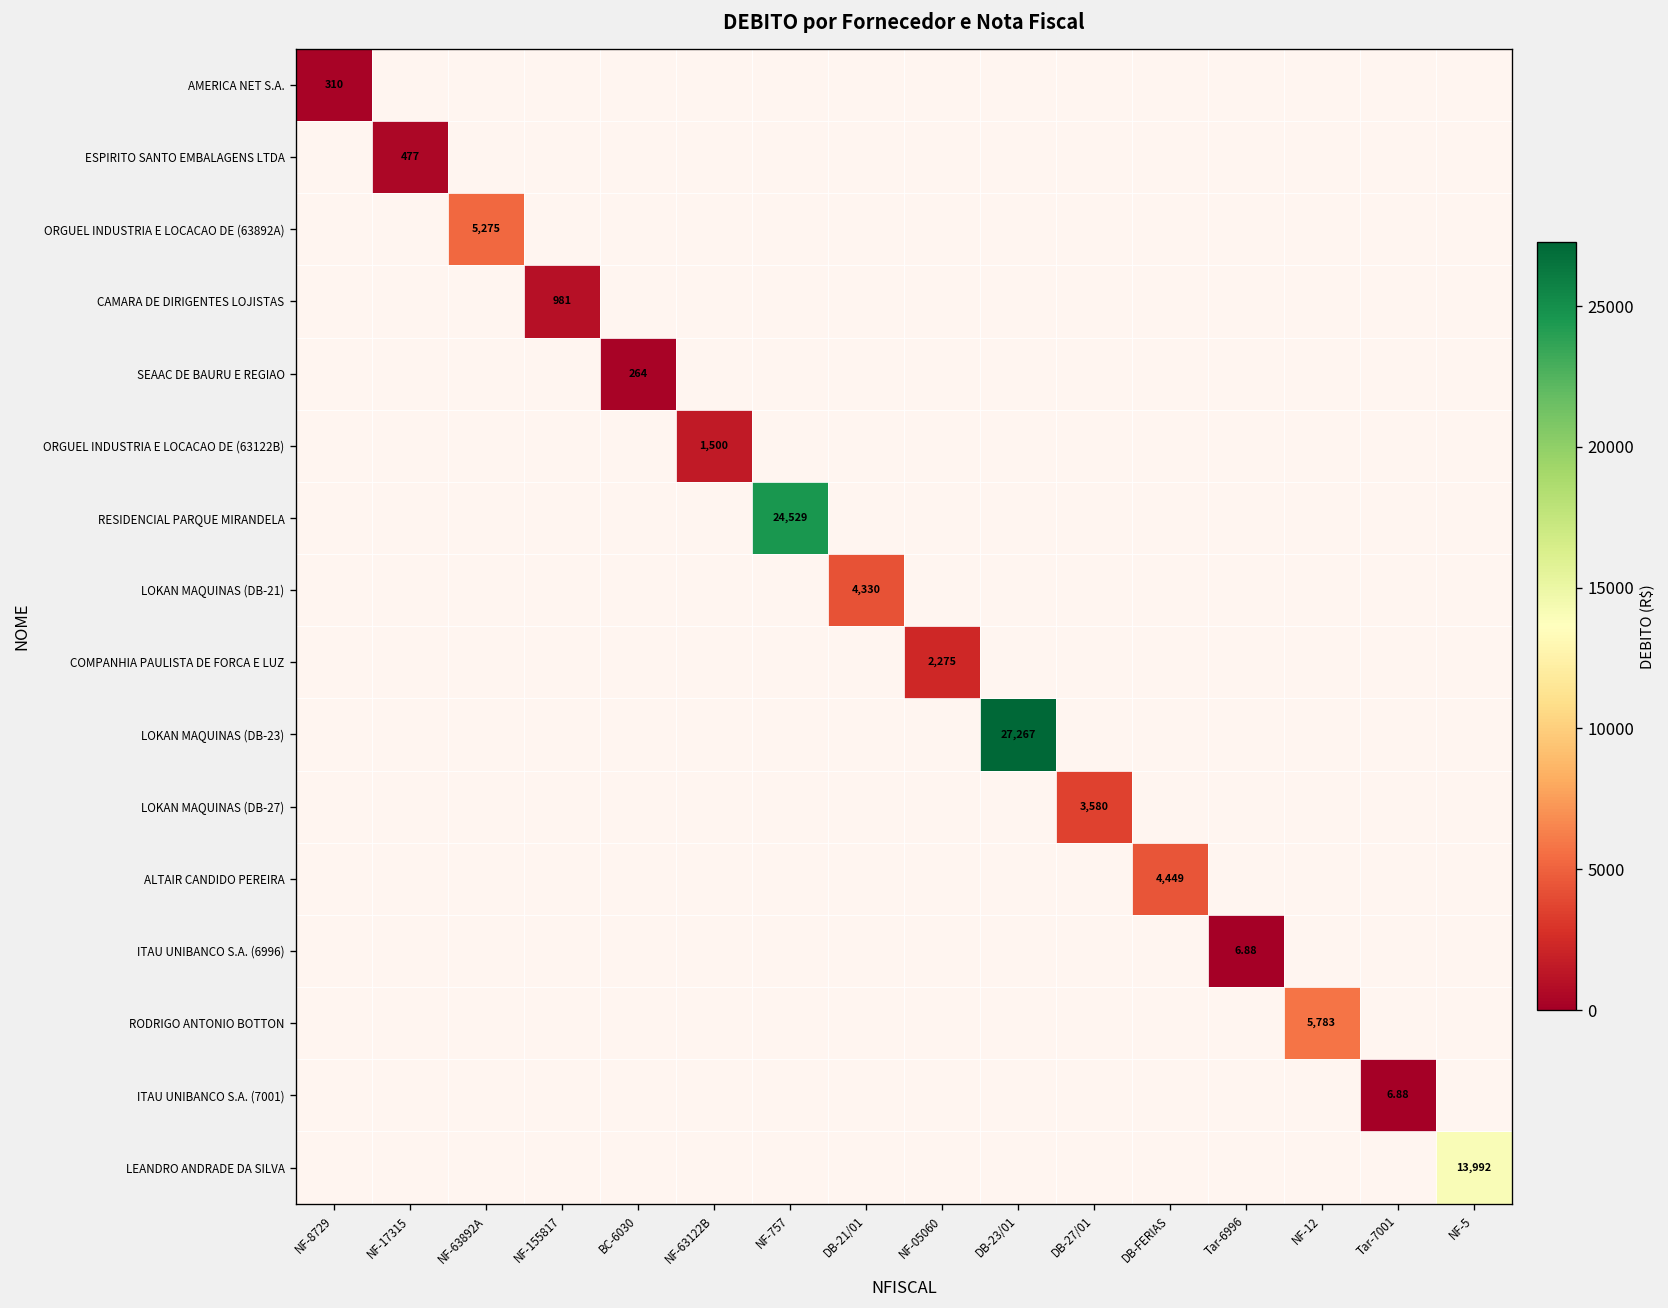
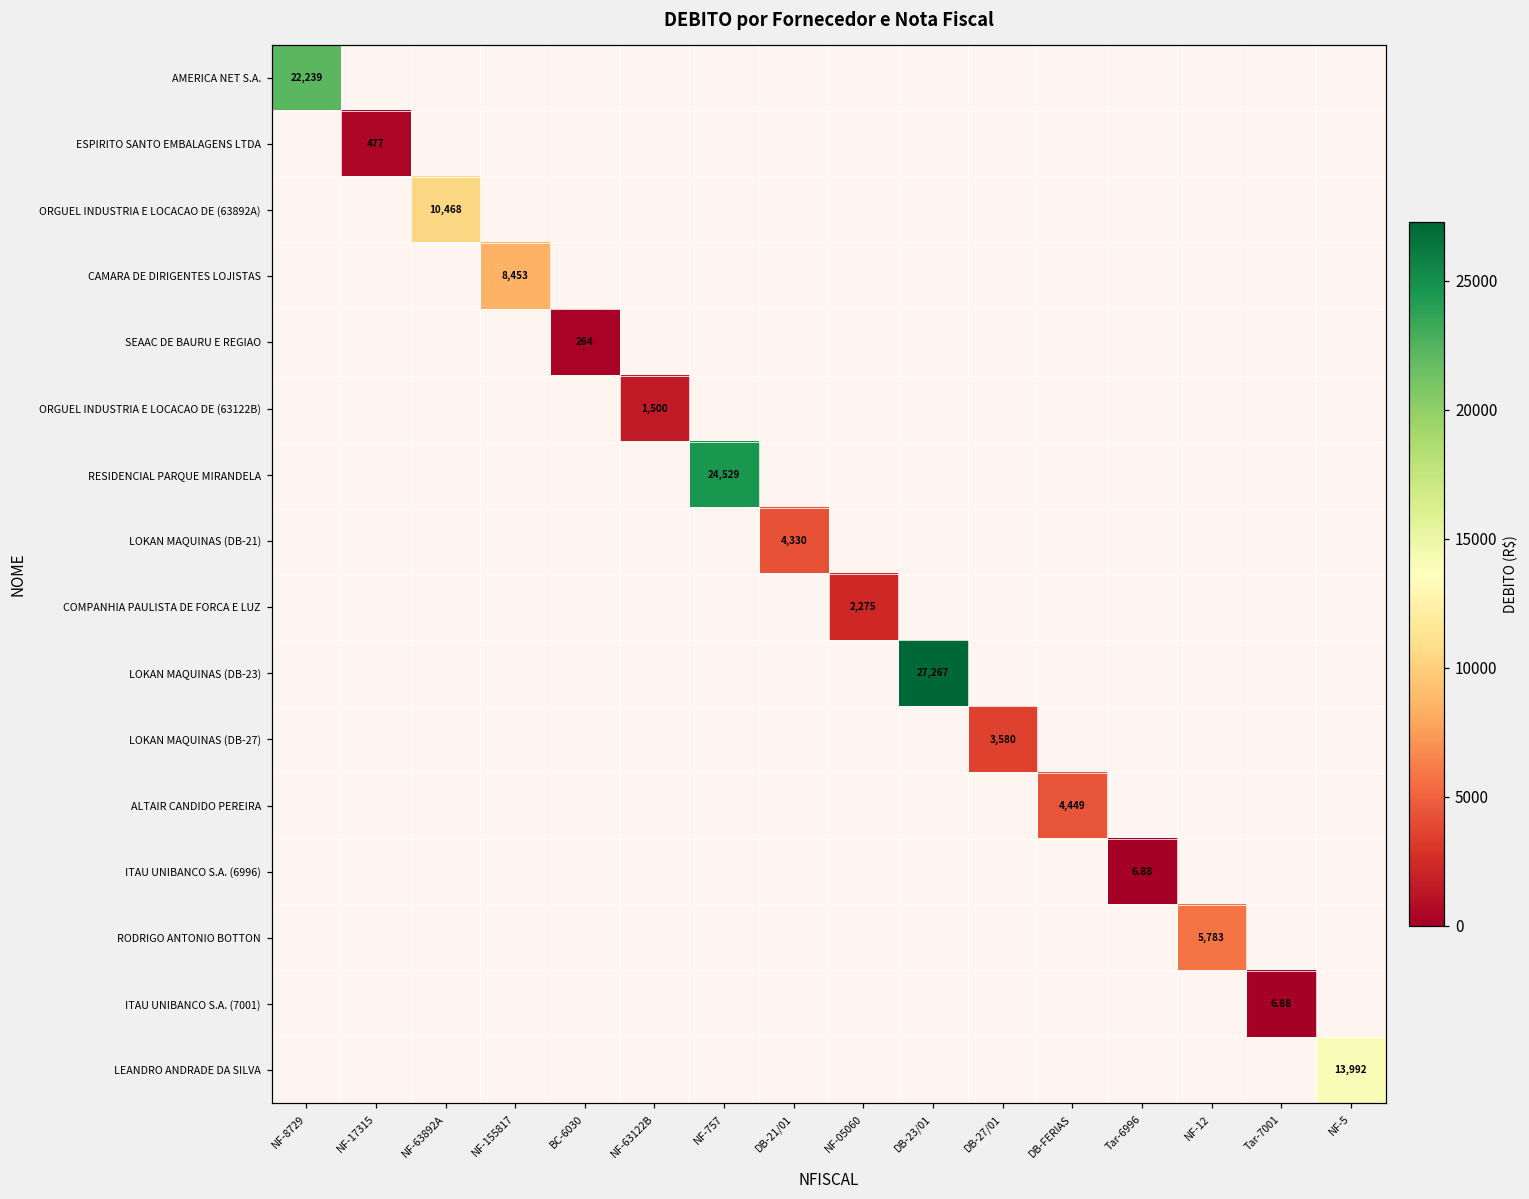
  {
    "AMERICA NET S.A.": {
-     "NF-8729": "310"
+     "NF-8729": "22,239"
    },
    "ESPIRITO SANTO EMBALAGENS LTDA": {
      "NF-17315": "477"
    },
    "ORGUEL INDUSTRIA E LOCACAO DE (63892A)": {
-     "NF-63892A": "5,275"
+     "NF-63892A": "10,468"
    },
    "CAMARA DE DIRIGENTES LOJISTAS": {
-     "NF-155817": "981"
+     "NF-155817": "8,453"
    },
    "SEAAC DE BAURU E REGIAO": {
      "BC-6030": "264"
    },
    "ORGUEL INDUSTRIA E LOCACAO DE (63122B)": {
      "NF-63122B": "1,500"
    },
    "RESIDENCIAL PARQUE MIRANDELA": {
      "NF-757": "24,529"
    },
    "LOKAN MAQUINAS (DB-21)": {
      "DB-21/01": "4,330"
    },
    "COMPANHIA PAULISTA DE FORCA E LUZ": {
      "NF-05060": "2,275"
    },
    "LOKAN MAQUINAS (DB-23)": {
      "DB-23/01": "27,267"
    },
    "LOKAN MAQUINAS (DB-27)": {
      "DB-27/01": "3,580"
    },
    "ALTAIR CANDIDO PEREIRA": {
      "DB-FERIAS": "4,449"
    },
    "ITAU UNIBANCO S.A. (6996)": {
      "Tar-6996": "6.88"
    },
    "RODRIGO ANTONIO BOTTON": {
      "NF-12": "5,783"
    },
    "ITAU UNIBANCO S.A. (7001)": {
      "Tar-7001": "6.88"
    },
    "LEANDRO ANDRADE DA SILVA": {
      "NF-5": "13,992"
    }
  }
